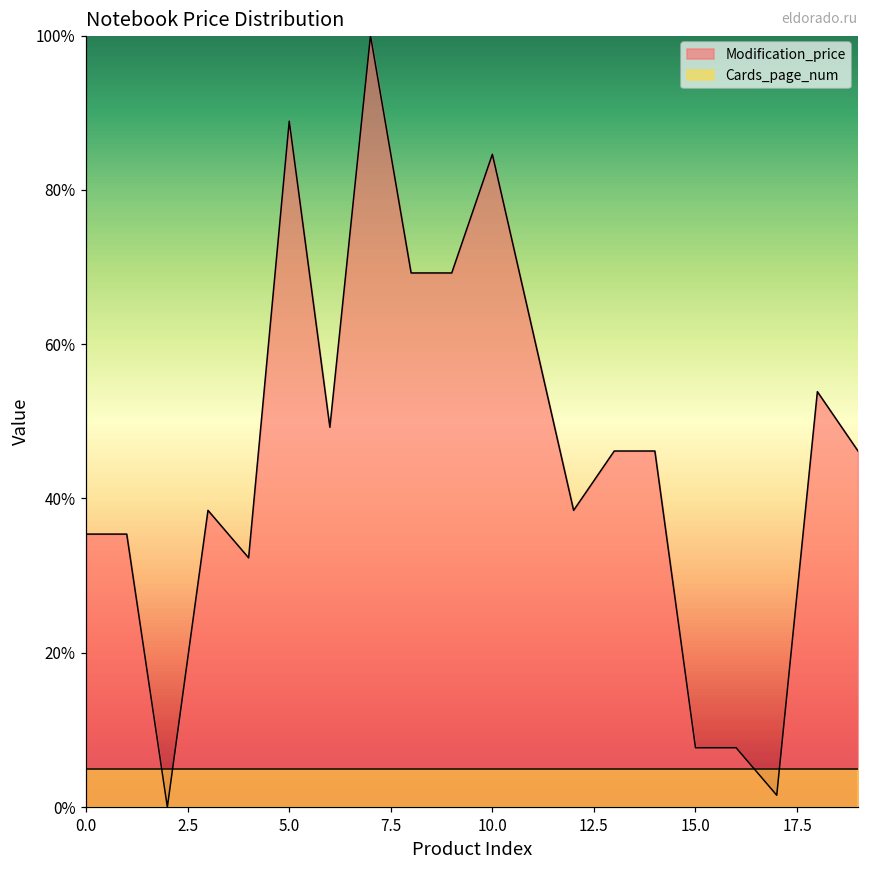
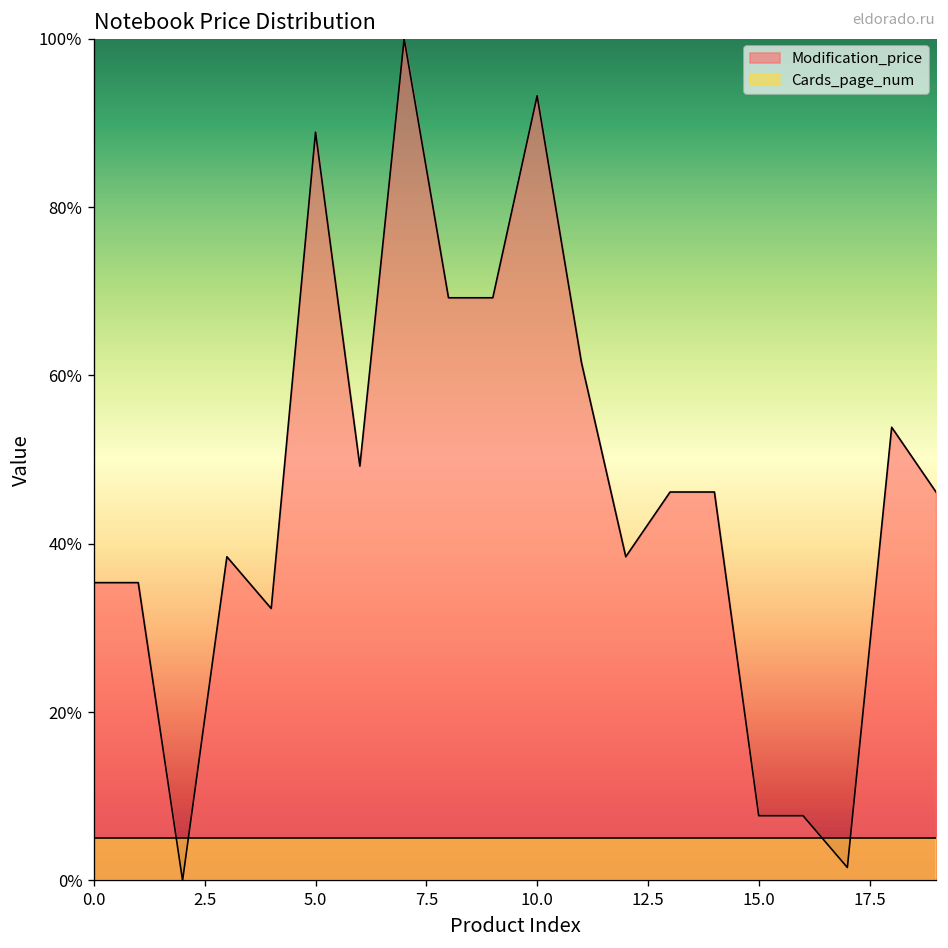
  {
    "Modification_price": {
      "0.0": "35%",
      "5.0": "89%",
-     "10.0": "85%",
+     "10.0": "93%",
      "15.0": "8%"
    },
    "Cards_page_num": {
      "0.0": "5%",
      "5.0": "5%",
      "10.0": "5%",
      "15.0": "5%"
    }
  }
